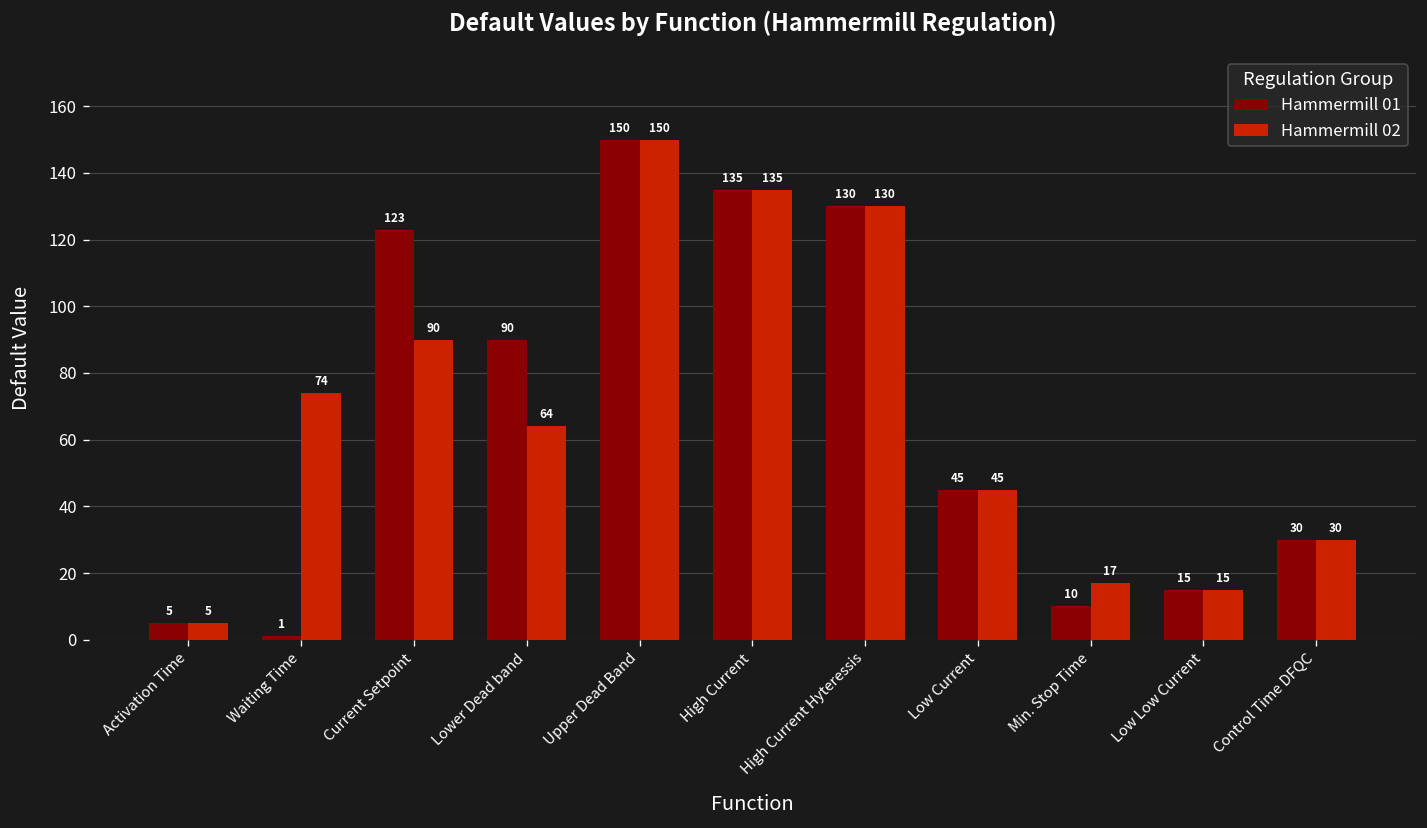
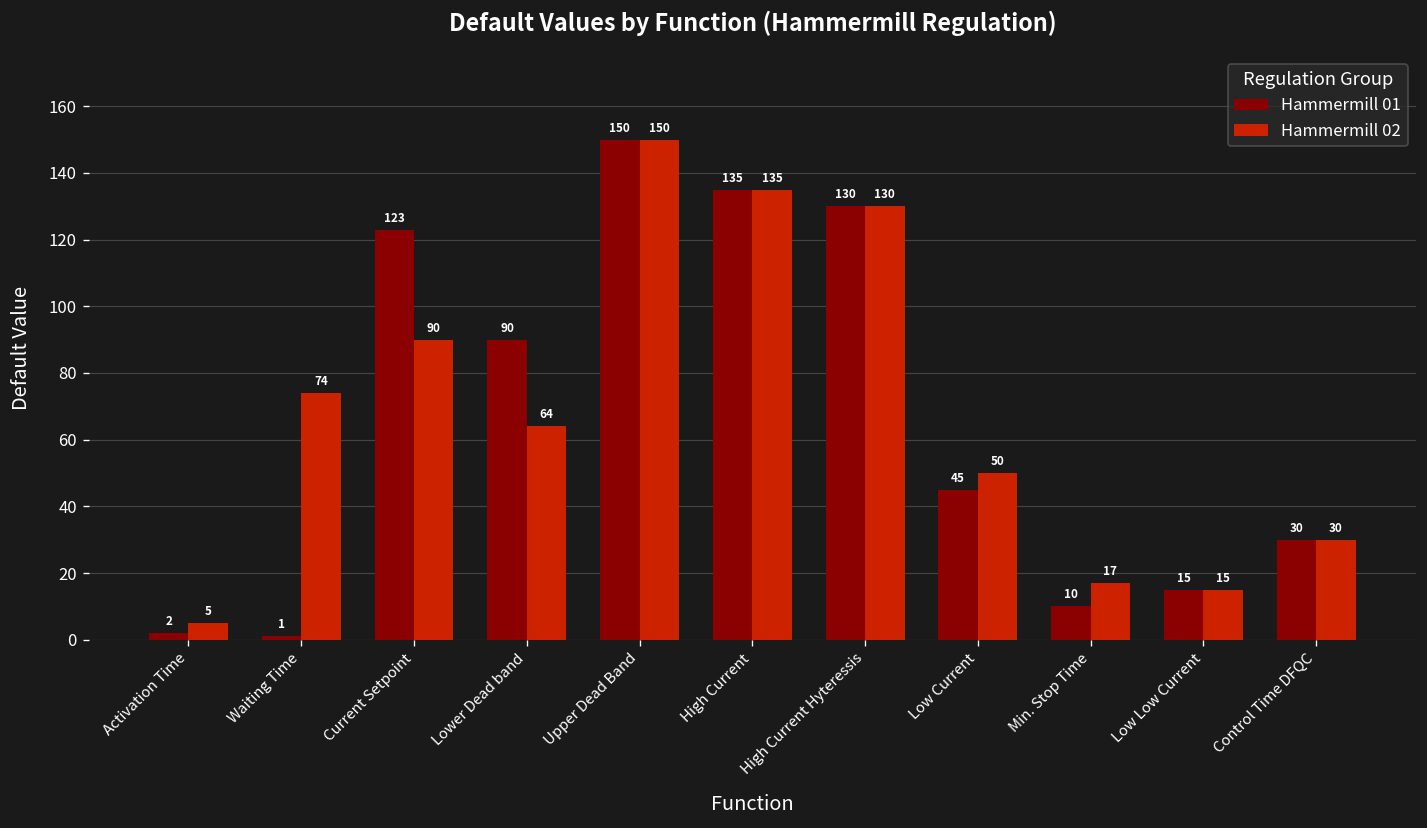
  {
    "Hammermill 01": {
-     "Activation Time": 5,
+     "Activation Time": 2,
      "Waiting Time": 1,
      "Current Setpoint": 123,
      "Lower Dead band": 90,
      "Upper Dead Band": 150,
      "High Current": 135,
      "High Current Hyteressis": 130,
      "Low Current": 45,
      "Min. Stop Time": 10,
      "Low Low Current": 15,
      "Control Time DFQC": 30
    },
    "Hammermill 02": {
      "Activation Time": 5,
      "Waiting Time": 74,
      "Current Setpoint": 90,
      "Lower Dead band": 64,
      "Upper Dead Band": 150,
      "High Current": 135,
      "High Current Hyteressis": 130,
-     "Low Current": 45,
+     "Low Current": 50,
      "Min. Stop Time": 17,
      "Low Low Current": 15,
      "Control Time DFQC": 30
    }
  }
